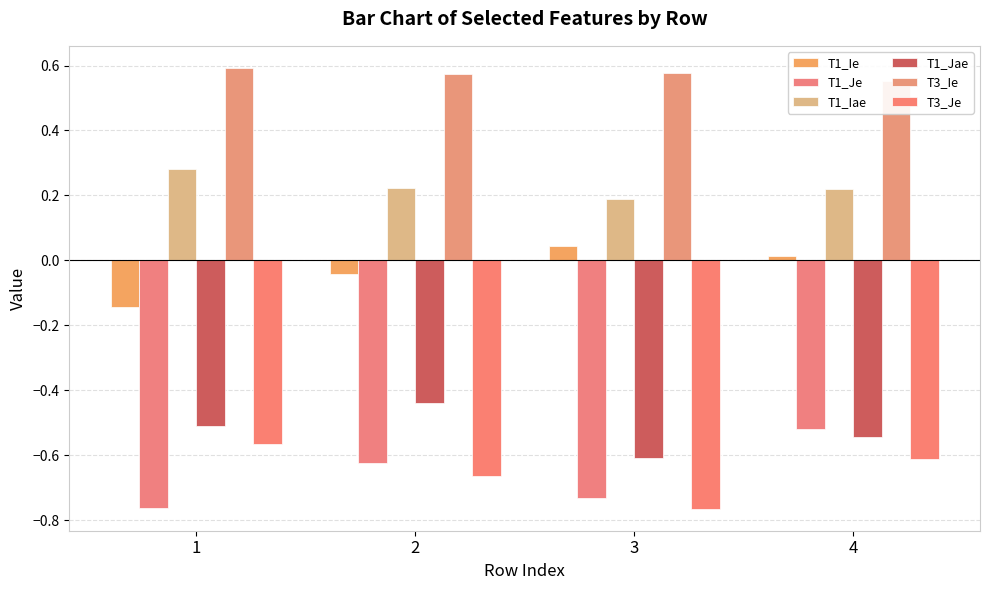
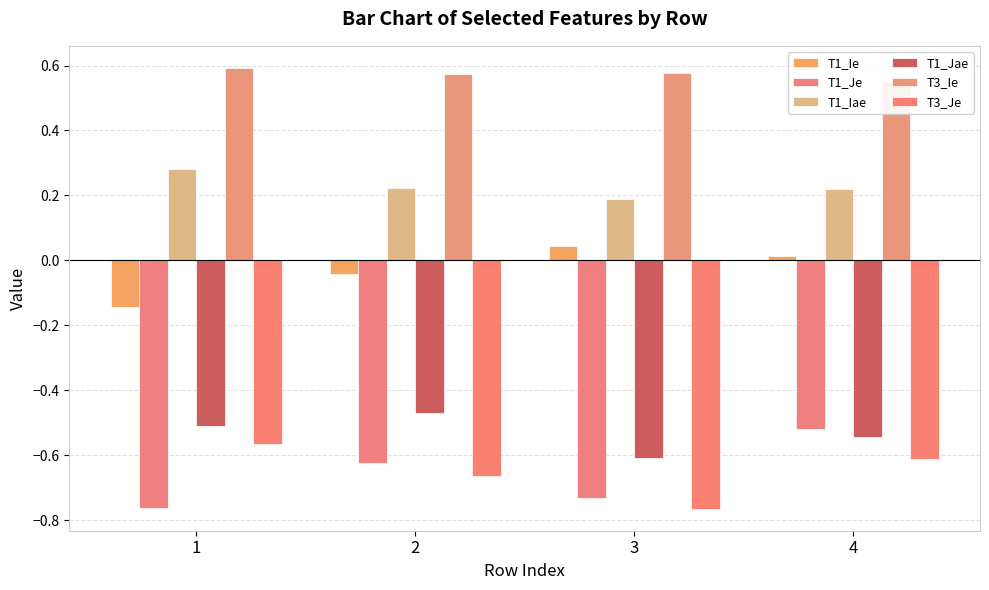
  {
    "T1_Jae": {
      "1": -0.51,
-     "2": -0.44,
+     "2": -0.47,
      "3": -0.61,
      "4": -0.55
    }
  }
